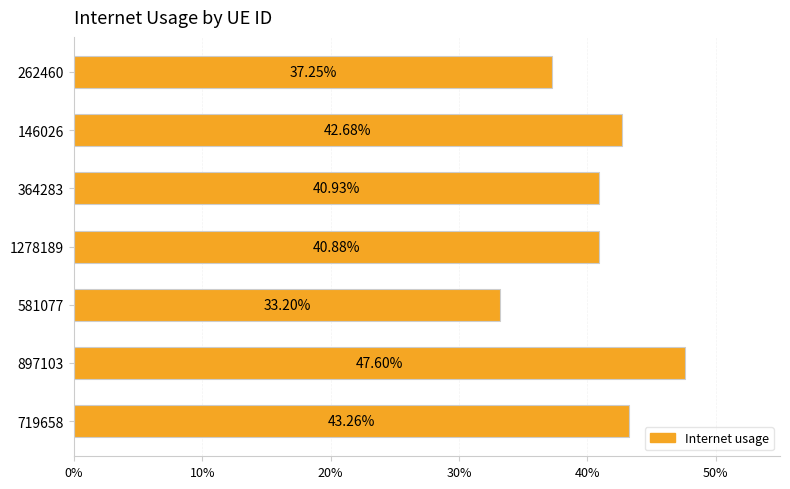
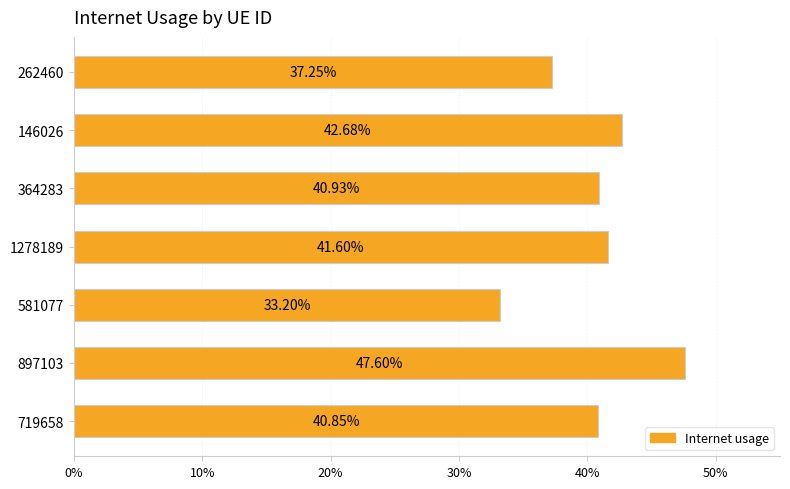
  {
    "262460": "37.25%",
    "146026": "42.68%",
    "364283": "40.93%",
-   "1278189": "40.88%",
+   "1278189": "41.60%",
    "581077": "33.20%",
    "897103": "47.60%",
-   "719658": "43.26%"
+   "719658": "40.85%"
  }
